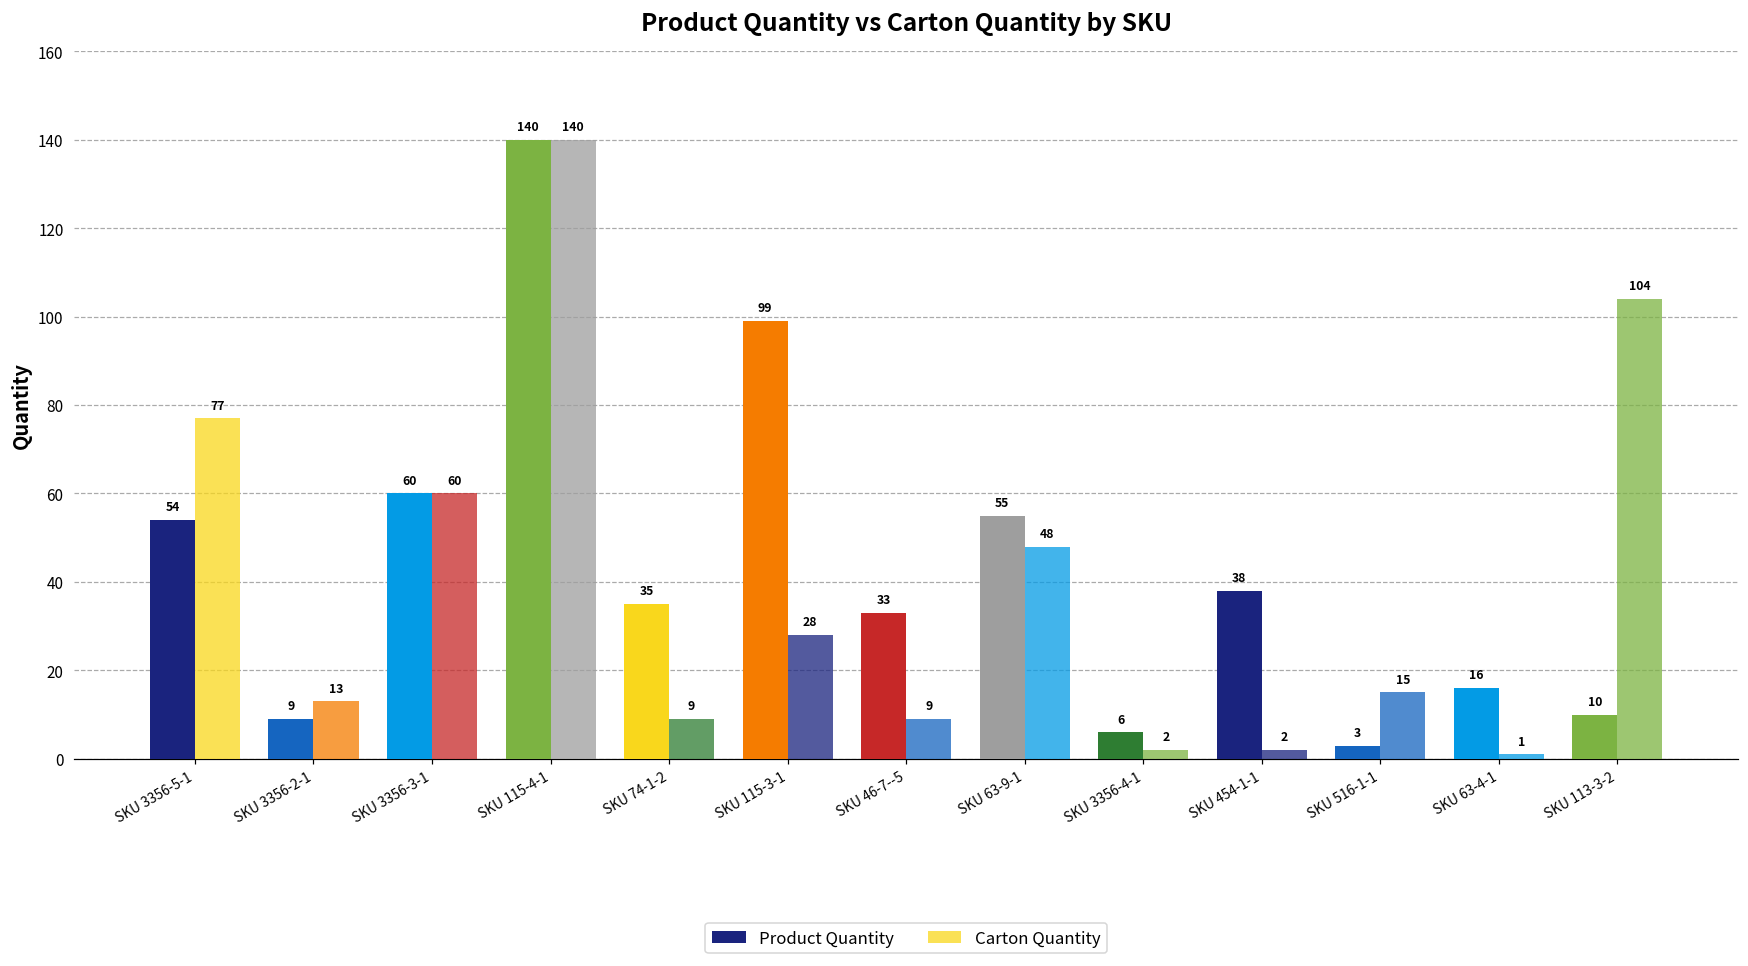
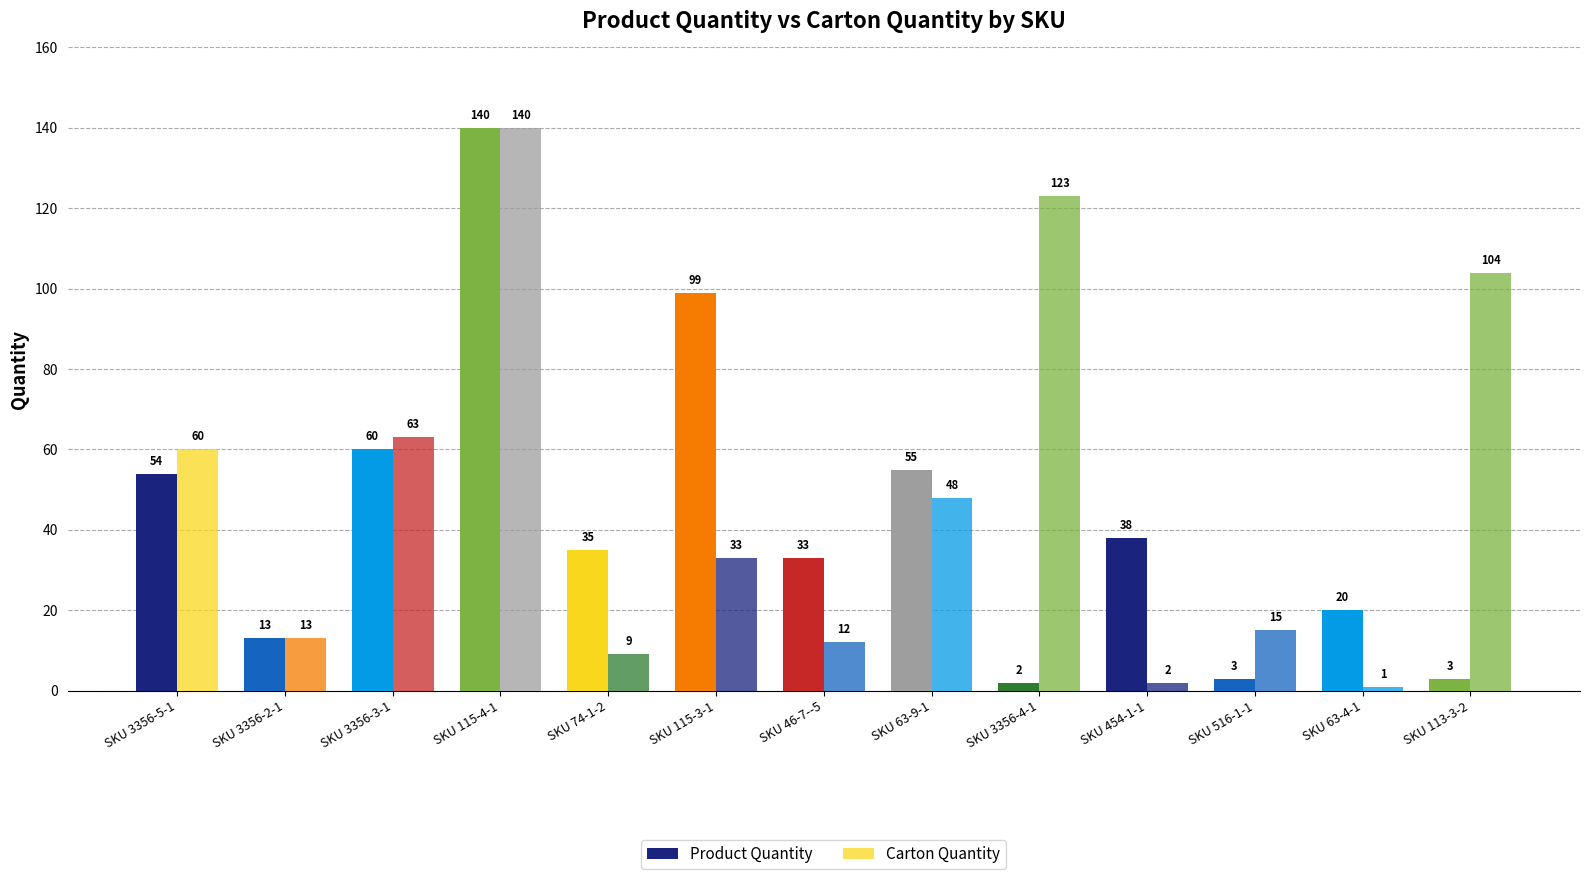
  {
    "Product Quantity": {
      "SKU 3356-5-1": 54,
-     "SKU 3356-2-1": 9,
+     "SKU 3356-2-1": 13,
      "SKU 3356-3-1": 60,
      "SKU 115-4-1": 140,
      "SKU 74-1-2": 35,
      "SKU 115-3-1": 99,
      "SKU 46-7--5": 33,
      "SKU 63-9-1": 55,
-     "SKU 3356-4-1": 6,
+     "SKU 3356-4-1": 2,
      "SKU 454-1-1": 38,
      "SKU 516-1-1": 3,
-     "SKU 63-4-1": 16,
-     "SKU 113-3-2": 10
+     "SKU 63-4-1": 20,
+     "SKU 113-3-2": 3
    },
    "Carton Quantity": {
-     "SKU 3356-5-1": 77,
+     "SKU 3356-5-1": 60,
      "SKU 3356-2-1": 13,
-     "SKU 3356-3-1": 60,
+     "SKU 3356-3-1": 63,
      "SKU 115-4-1": 140,
      "SKU 74-1-2": 9,
-     "SKU 115-3-1": 28,
-     "SKU 46-7--5": 9,
+     "SKU 115-3-1": 33,
+     "SKU 46-7--5": 12,
      "SKU 63-9-1": 48,
-     "SKU 3356-4-1": 2,
+     "SKU 3356-4-1": 123,
      "SKU 454-1-1": 2,
      "SKU 516-1-1": 15,
      "SKU 63-4-1": 1,
      "SKU 113-3-2": 104
    }
  }
